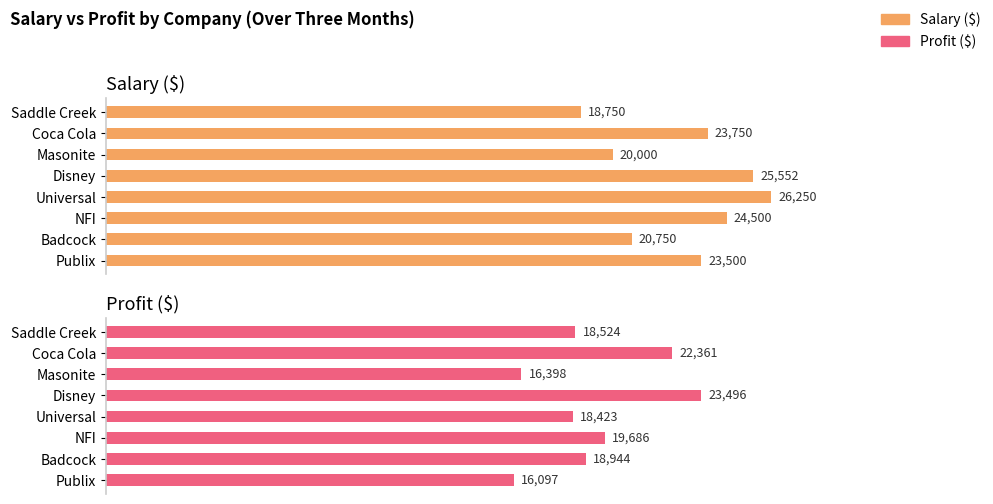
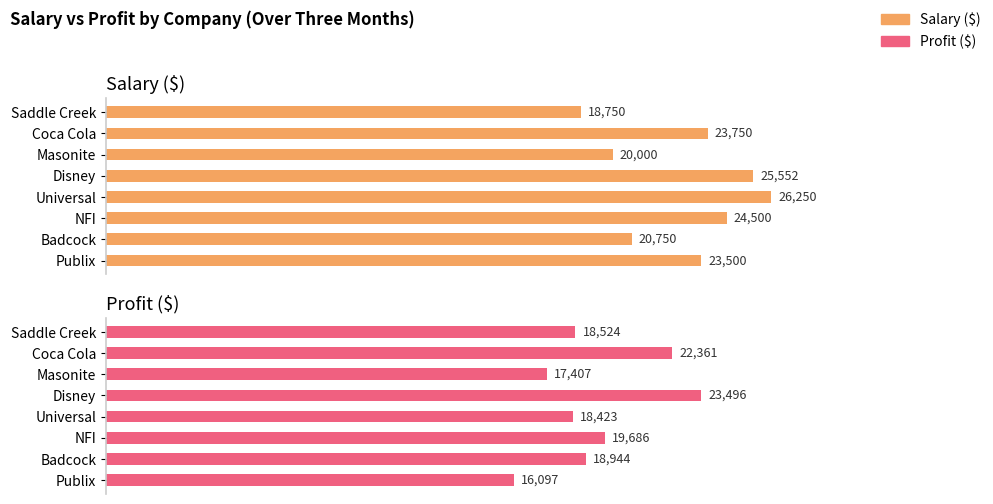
  {
    "Salary ($)": {
      "Saddle Creek": "18,750",
      "Coca Cola": "23,750",
      "Masonite": "20,000",
      "Disney": "25,552",
      "Universal": "26,250",
      "NFI": "24,500",
      "Badcock": "20,750",
      "Publix": "23,500"
    },
    "Profit ($)": {
      "Saddle Creek": "18,524",
      "Coca Cola": "22,361",
-     "Masonite": "16,398",
+     "Masonite": "17,407",
      "Disney": "23,496",
      "Universal": "18,423",
      "NFI": "19,686",
      "Badcock": "18,944",
      "Publix": "16,097"
    }
  }
